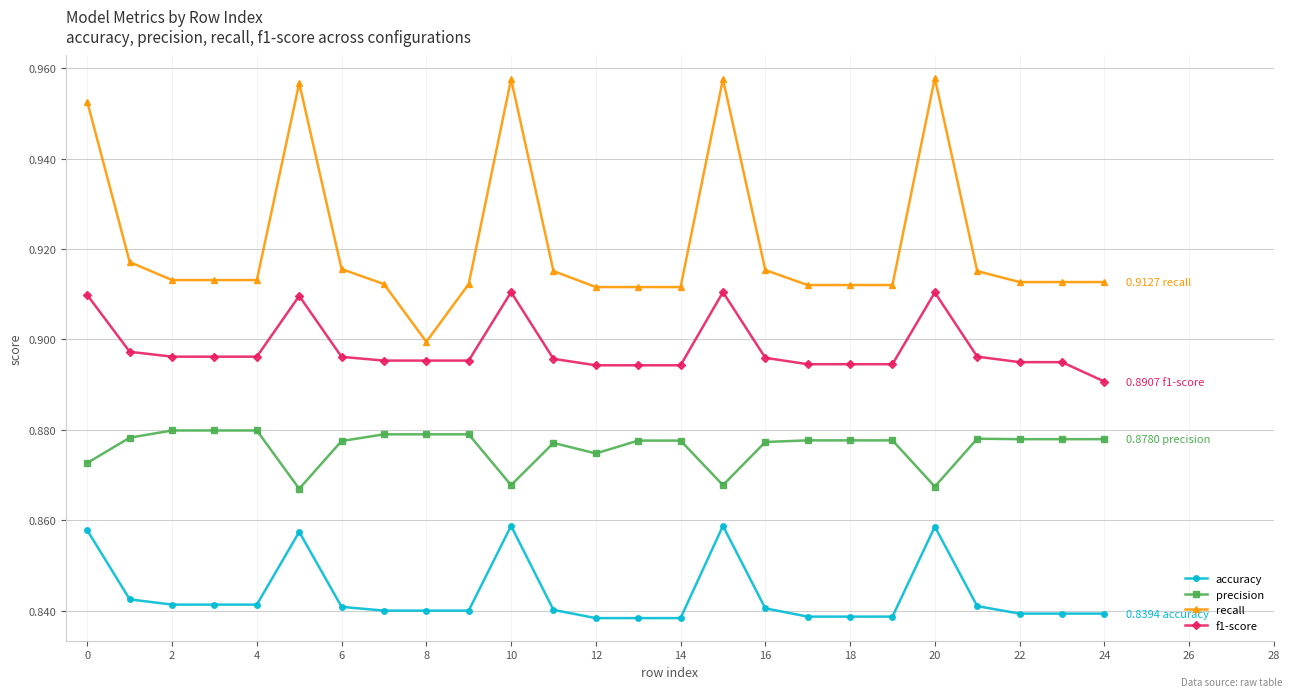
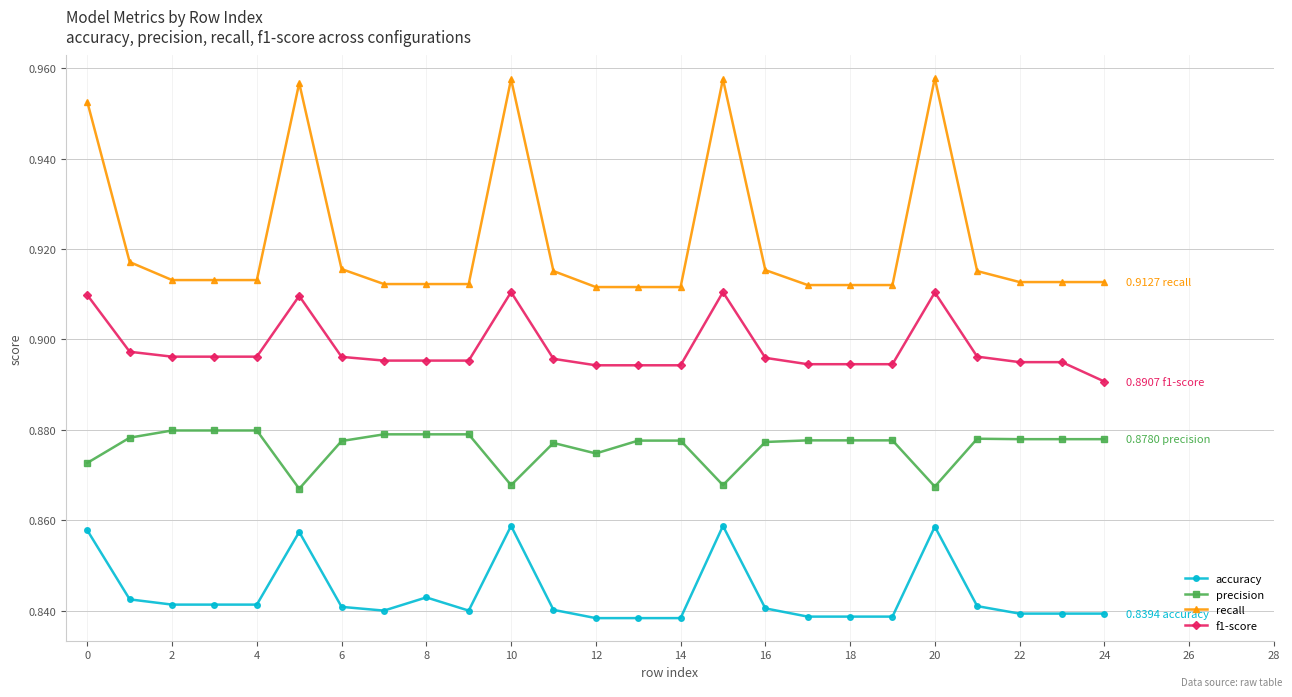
  {
    "accuracy": {
      "0": 0.858,
      "2": 0.841,
      "4": 0.841,
      "6": 0.841,
-     "8": 0.840,
+     "8": 0.843,
      "10": 0.859,
      "12": 0.838,
      "14": 0.838,
      "16": 0.841,
      "18": 0.839,
      "20": 0.859,
      "22": 0.839
    },
    "precision": {
      "24": 0.8780
    },
    "recall": {
      "0": 0.952,
      "2": 0.913,
      "4": 0.913,
      "6": 0.916,
-     "8": 0.899,
+     "8": 0.912,
      "10": 0.958,
      "12": 0.912,
      "14": 0.912,
      "16": 0.915,
      "18": 0.912,
      "20": 0.958,
      "22": 0.913
    },
    "f1-score": {
      "24": 0.8907
    }
  }
